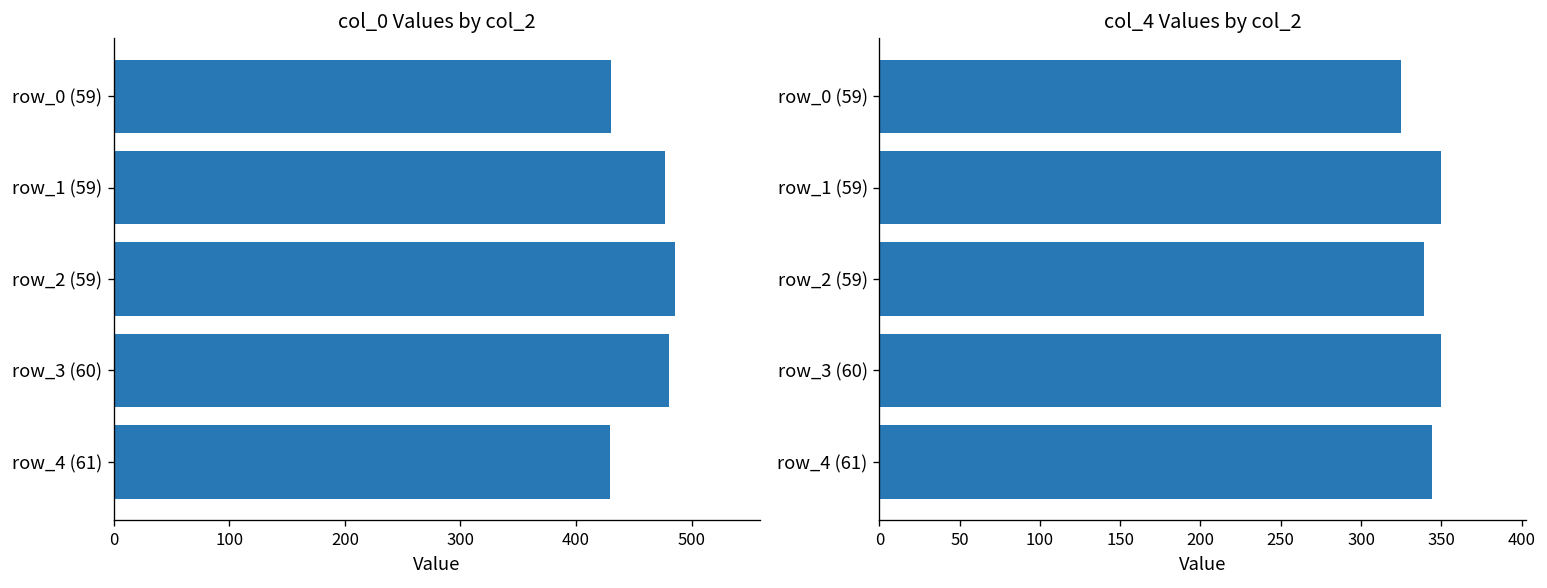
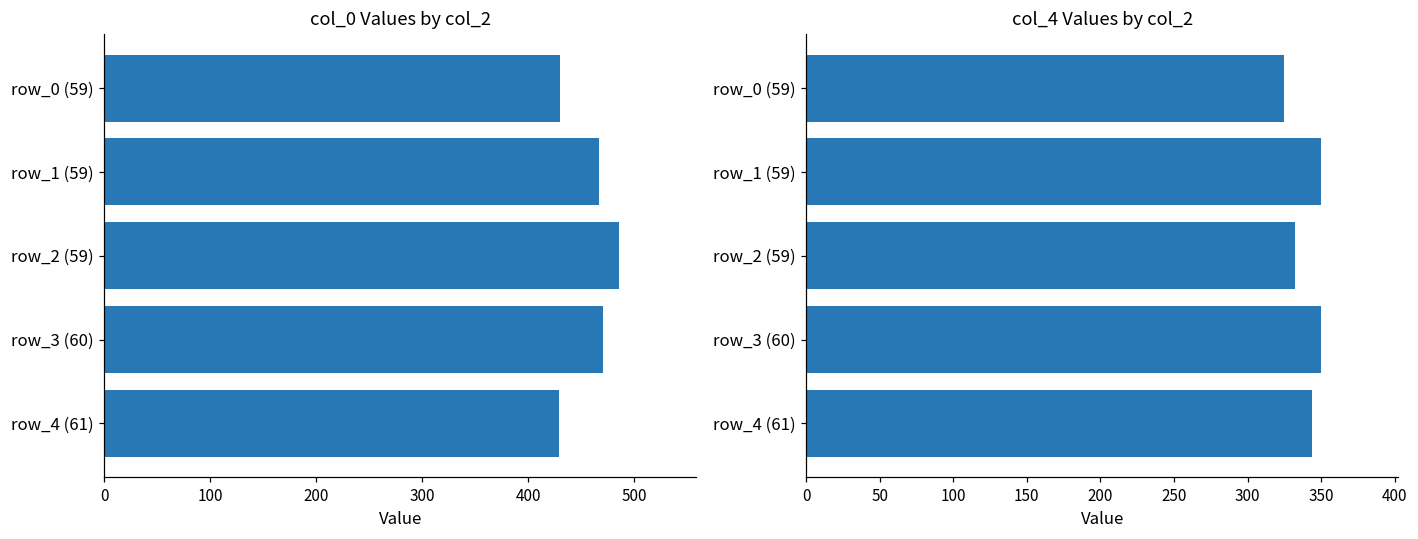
  {
    "col_0 Values by col_2": {
      "row_0 (59)": 430,
-     "row_1 (59)": 480,
+     "row_1 (59)": 470,
      "row_2 (59)": 490,
-     "row_3 (60)": 480,
+     "row_3 (60)": 470,
      "row_4 (61)": 430
    },
    "col_4 Values by col_2": {
      "row_0 (59)": 325,
      "row_1 (59)": 350,
-     "row_2 (59)": 339,
+     "row_2 (59)": 332,
      "row_3 (60)": 350,
      "row_4 (61)": 344
    }
  }
